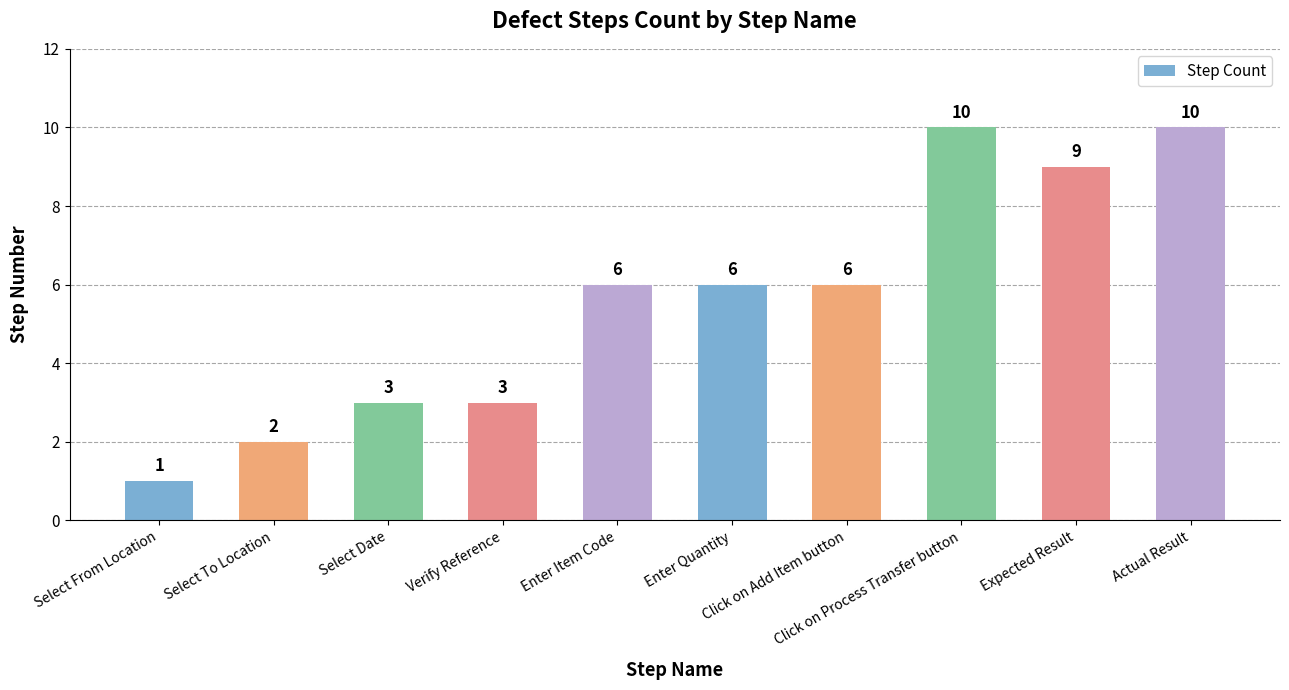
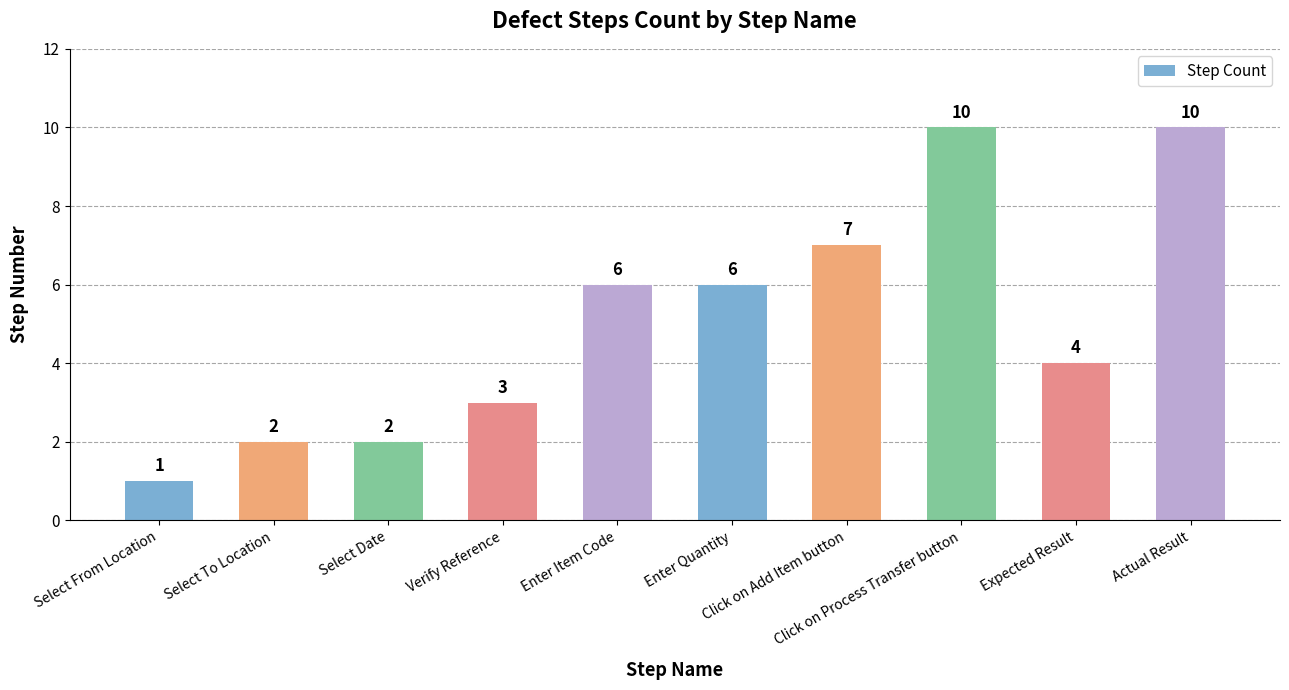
  {
    "Select From Location": 1,
    "Select To Location": 2,
-   "Select Date": 3,
+   "Select Date": 2,
    "Verify Reference": 3,
    "Enter Item Code": 6,
    "Enter Quantity": 6,
-   "Click on Add Item button": 6,
+   "Click on Add Item button": 7,
    "Click on Process Transfer button": 10,
-   "Expected Result": 9,
+   "Expected Result": 4,
    "Actual Result": 10
  }
